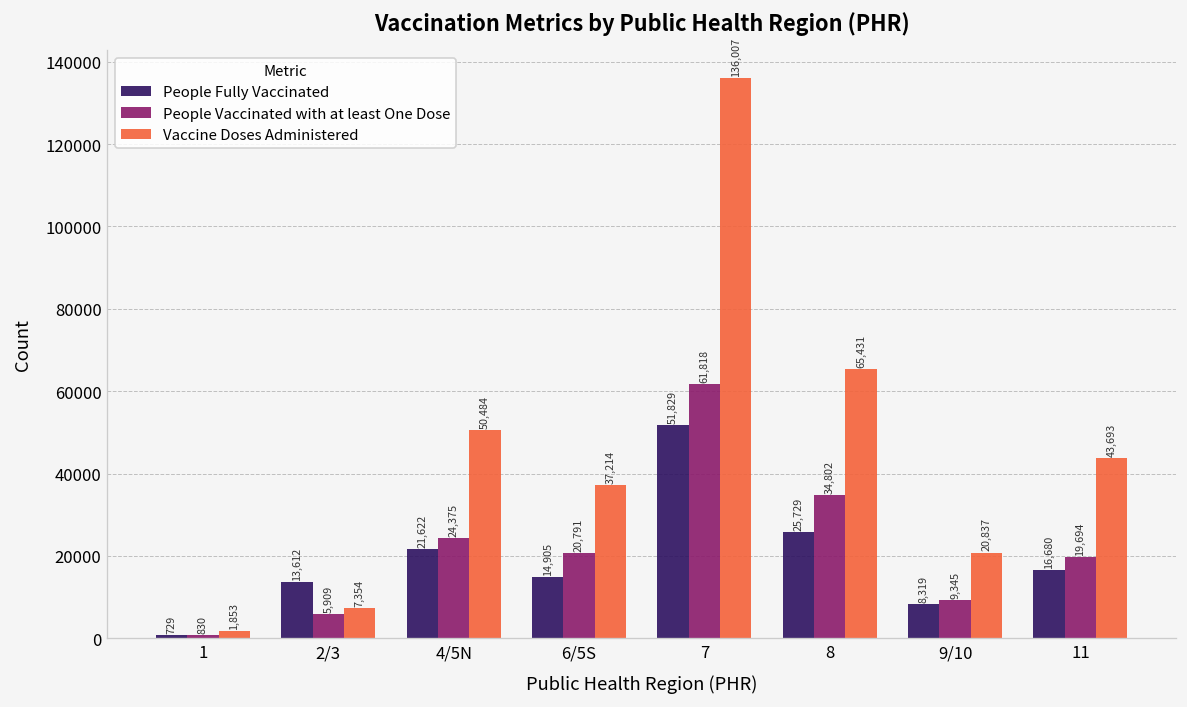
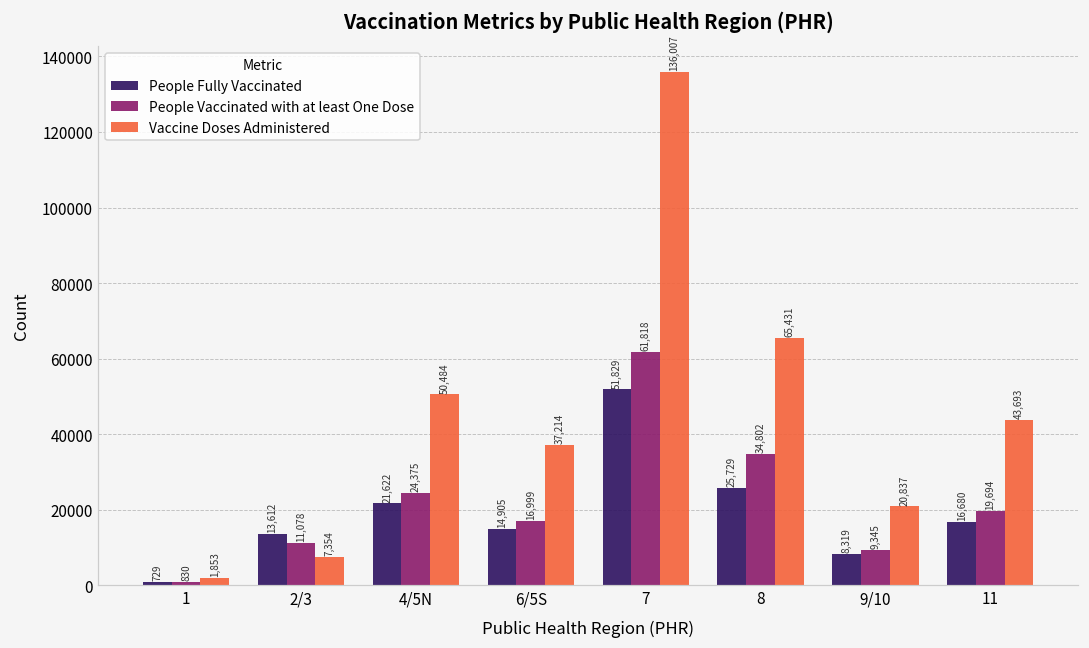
  {
    "People Fully Vaccinated": {
      "1": "729",
      "2/3": "13,612",
      "4/5N": "21,622",
      "6/5S": "14,905",
      "7": "51,829",
      "8": "25,729",
      "9/10": "8,319",
      "11": "16,680"
    },
    "People Vaccinated with at least One Dose": {
      "1": "830",
-     "2/3": "5,909",
+     "2/3": "11,078",
      "4/5N": "24,375",
-     "6/5S": "20,791",
+     "6/5S": "16,999",
      "7": "61,818",
      "8": "34,802",
      "9/10": "9,345",
      "11": "19,694"
    },
    "Vaccine Doses Administered": {
      "1": "1,853",
      "2/3": "7,354",
      "4/5N": "50,484",
      "6/5S": "37,214",
      "7": "136,007",
      "8": "65,431",
      "9/10": "20,837",
      "11": "43,693"
    }
  }
